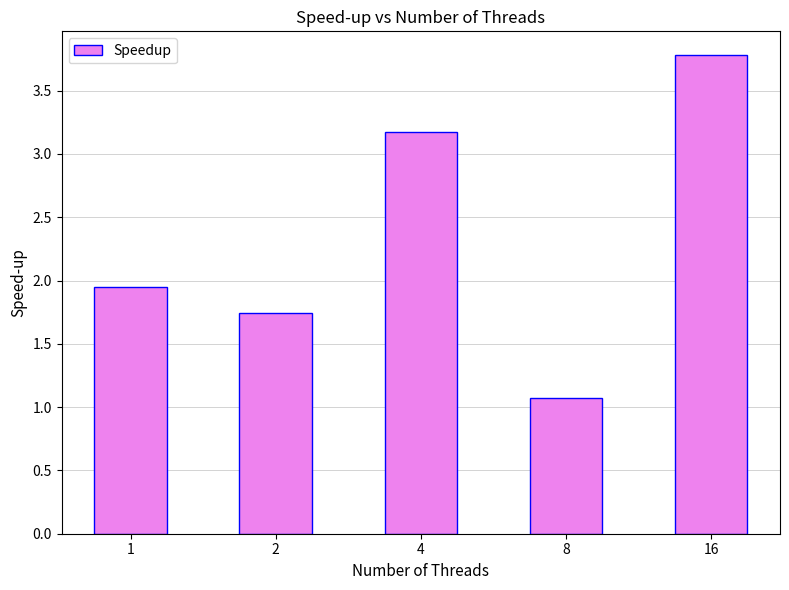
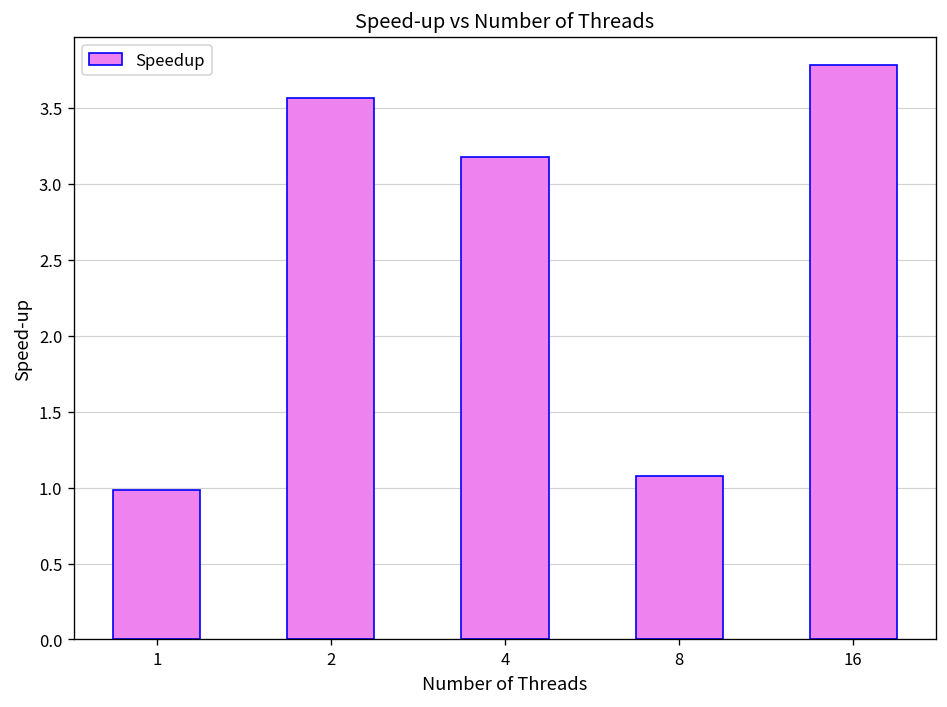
  {
-   "1": 1.95,
-   "2": 1.74,
+   "1": 0.98,
+   "2": 3.57,
    "4": 3.17,
    "8": 1.08,
    "16": 3.78
  }
